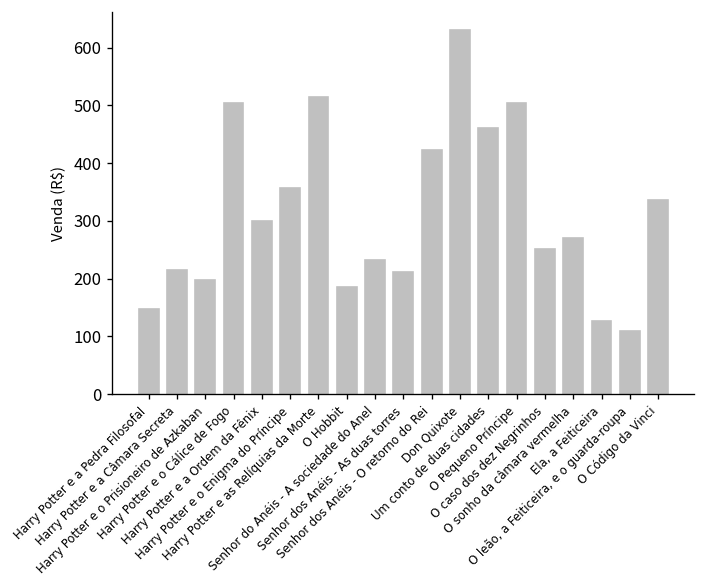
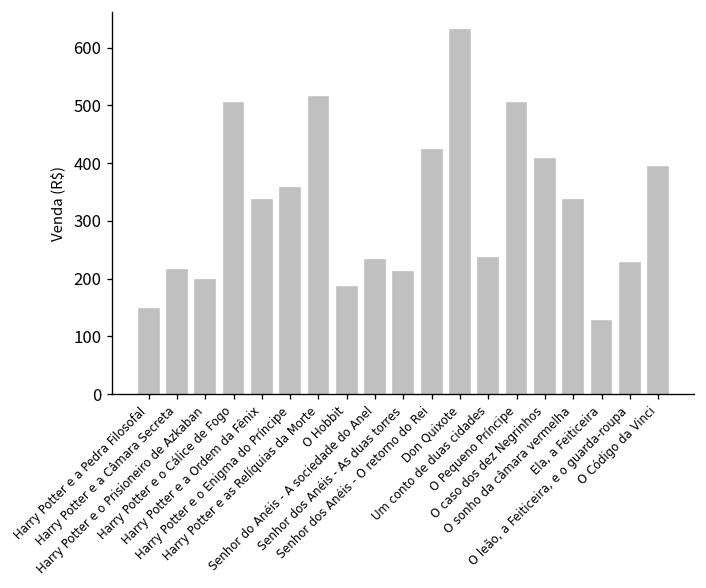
  {
    "Harry Potter e a Pedra Filosofal": 150,
    "Harry Potter e a Câmara Secreta": 220,
    "Harry Potter e o Prisioneiro de Azkaban": 200,
    "Harry Potter e o Cálice de Fogo": 500,
-   "Harry Potter e a Ordem da Fênix": 300,
+   "Harry Potter e a Ordem da Fênix": 340,
    "Harry Potter e o Enigma do Príncipe": 360,
    "Harry Potter e as Relíquias da Morte": 520,
    "O Hobbit": 190,
    "Senhor do Anéis - A sociedade do Anel": 230,
    "Senhor dos Anéis - As duas torres": 210,
    "Senhor dos Anéis - O retorno do Rei": 420,
    "Don Quixote": 630,
-   "Um conto de duas cidades": 460,
+   "Um conto de duas cidades": 240,
    "O Pequeno Príncipe": 500,
-   "O caso dos dez Negrinhos": 250,
-   "O sonho da câmara vermelha": 270,
+   "O caso dos dez Negrinhos": 410,
+   "O sonho da câmara vermelha": 340,
    "Ela, a Feiticeira": 130,
-   "O leão, a Feiticeira, e o guarda-roupa": 110,
-   "O Código da Vinci": 340
+   "O leão, a Feiticeira, e o guarda-roupa": 230,
+   "O Código da Vinci": 390
  }
